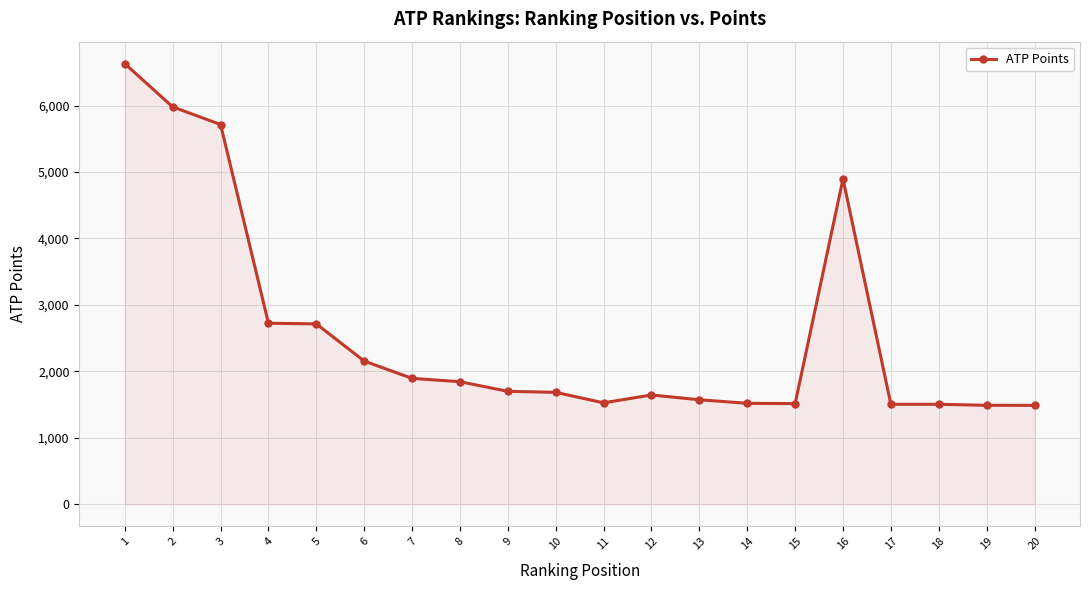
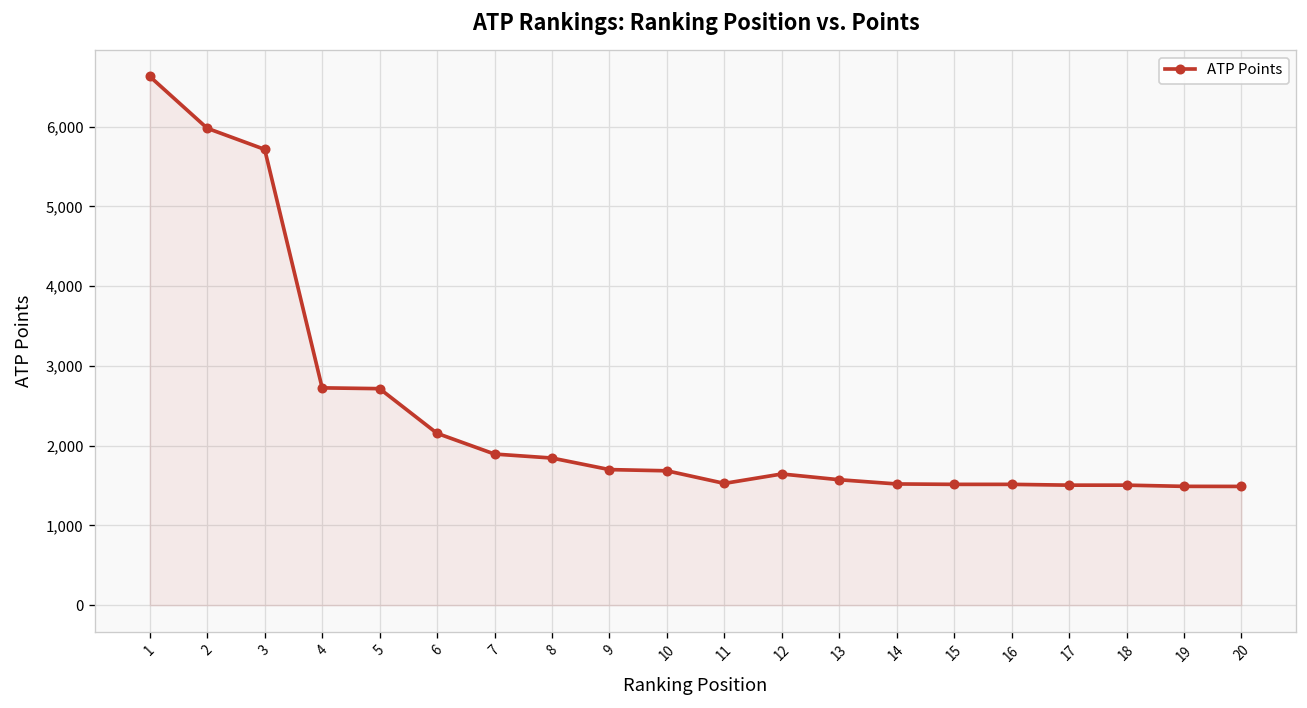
  {
    "1": "6,600",
    "2": "6,000",
    "3": "5,700",
    "4": "2,700",
    "5": "2,700",
    "6": "2,200",
    "7": "1,900",
    "8": "1,800",
    "9": "1,700",
    "10": "1,700",
    "11": "1,500",
    "12": "1,600",
    "13": "1,600",
    "14": "1,500",
    "15": "1,500",
-   "16": "4,900",
+   "16": "1,500",
    "17": "1,500",
    "18": "1,500",
    "19": "1,500",
    "20": "1,500"
  }
